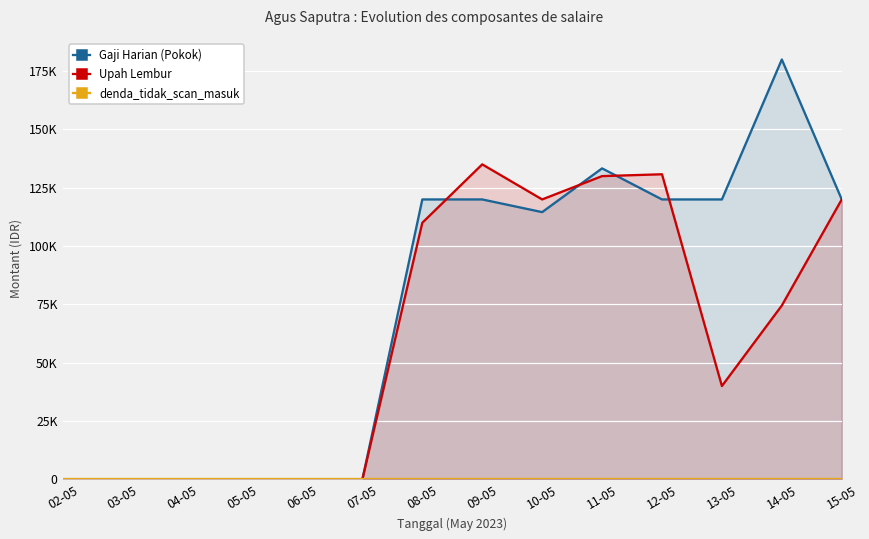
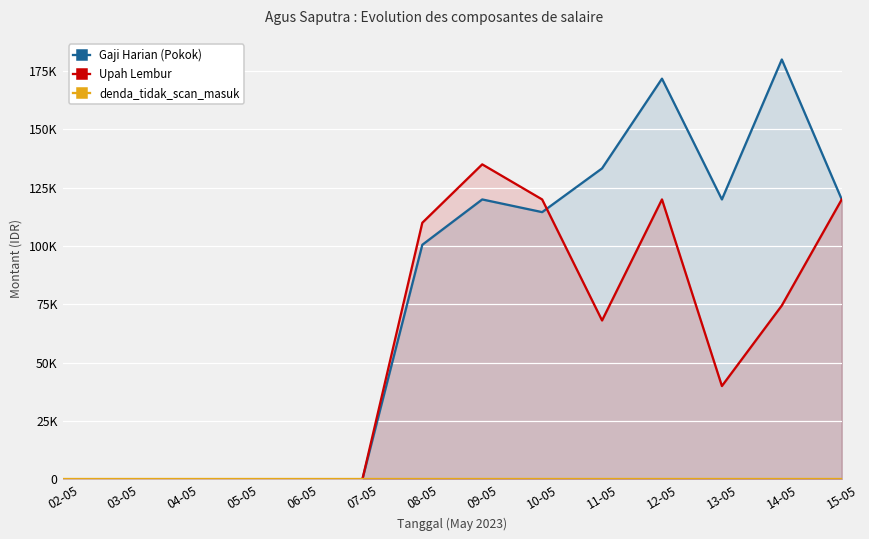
  {
    "Gaji Harian (Pokok)": {
-     "08-05": 120000,
+     "08-05": 101000,
      "09-05": 120000,
      "10-05": 115000,
      "11-05": 133000,
-     "12-05": 120000,
+     "12-05": 172000,
      "13-05": 120000,
      "14-05": 180000
    },
    "Upah Lembur": {
      "08-05": 110000,
      "09-05": 135000,
      "10-05": 120000,
-     "11-05": 130000,
-     "12-05": 131000,
+     "11-05": 68000,
+     "12-05": 120000,
      "13-05": 40000,
      "14-05": 75000
    },
    "denda_tidak_scan_masuk": {
      "08-05": 0,
      "09-05": 0,
      "10-05": 0,
      "11-05": 0,
      "12-05": 0,
      "13-05": 0,
      "14-05": 0,
      "15-05": 0
    }
  }
